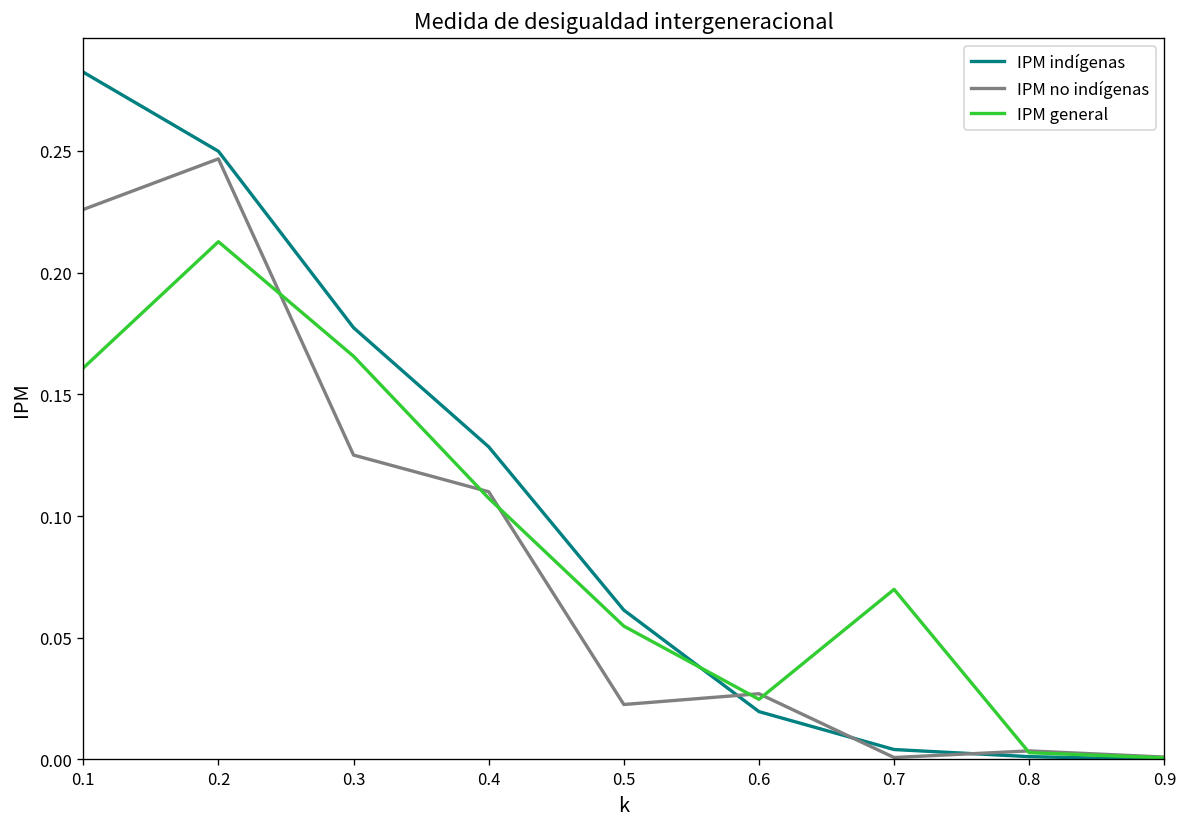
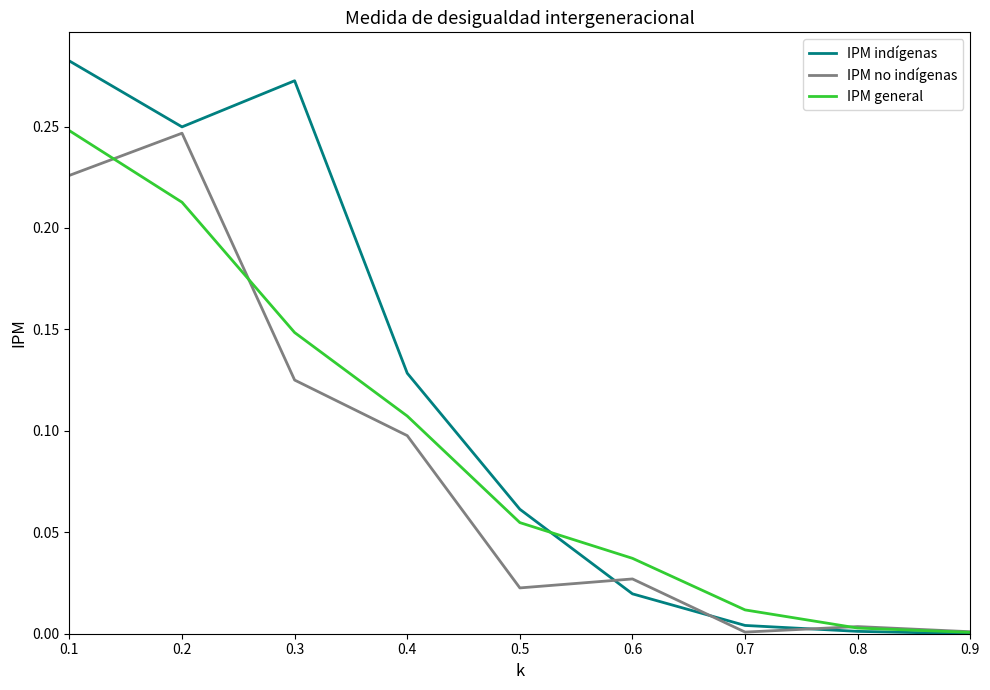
  {
    "IPM indígenas": {
      "0.1": 0.282,
      "0.2": 0.250,
-     "0.3": 0.177,
+     "0.3": 0.273,
      "0.4": 0.128,
      "0.5": 0.061,
      "0.6": 0.020,
      "0.7": 0.004,
      "0.8": 0.001
    },
    "IPM no indígenas": {
      "0.1": 0.226,
      "0.2": 0.247,
      "0.3": 0.125,
-     "0.4": 0.110,
+     "0.4": 0.098,
      "0.5": 0.023,
      "0.6": 0.027,
      "0.7": 0.001
    },
    "IPM general": {
-     "0.1": 0.161,
+     "0.1": 0.248,
      "0.2": 0.213,
-     "0.3": 0.166,
+     "0.3": 0.148,
      "0.4": 0.107,
      "0.5": 0.055,
-     "0.6": 0.025,
-     "0.7": 0.070
+     "0.6": 0.037,
+     "0.7": 0.012
    }
  }
